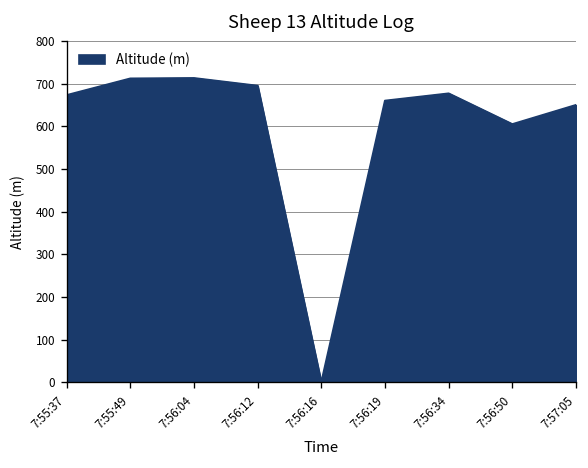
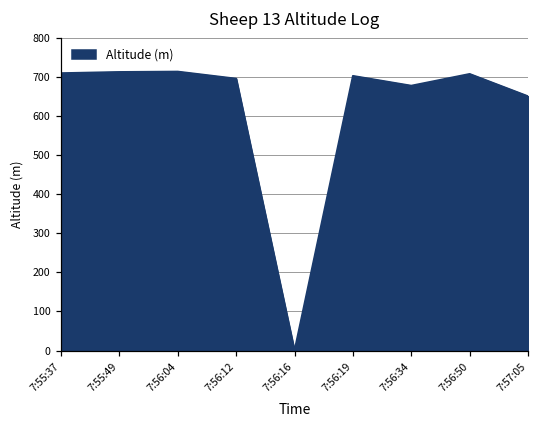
  {
-   "7:55:37": 670,
+   "7:55:37": 710,
    "7:55:49": 710,
    "7:56:04": 710,
    "7:56:12": 700,
    "7:56:16": 0,
-   "7:56:19": 660,
+   "7:56:19": 700,
    "7:56:34": 680,
-   "7:56:50": 610,
+   "7:56:50": 710,
    "7:57:05": 650
  }
